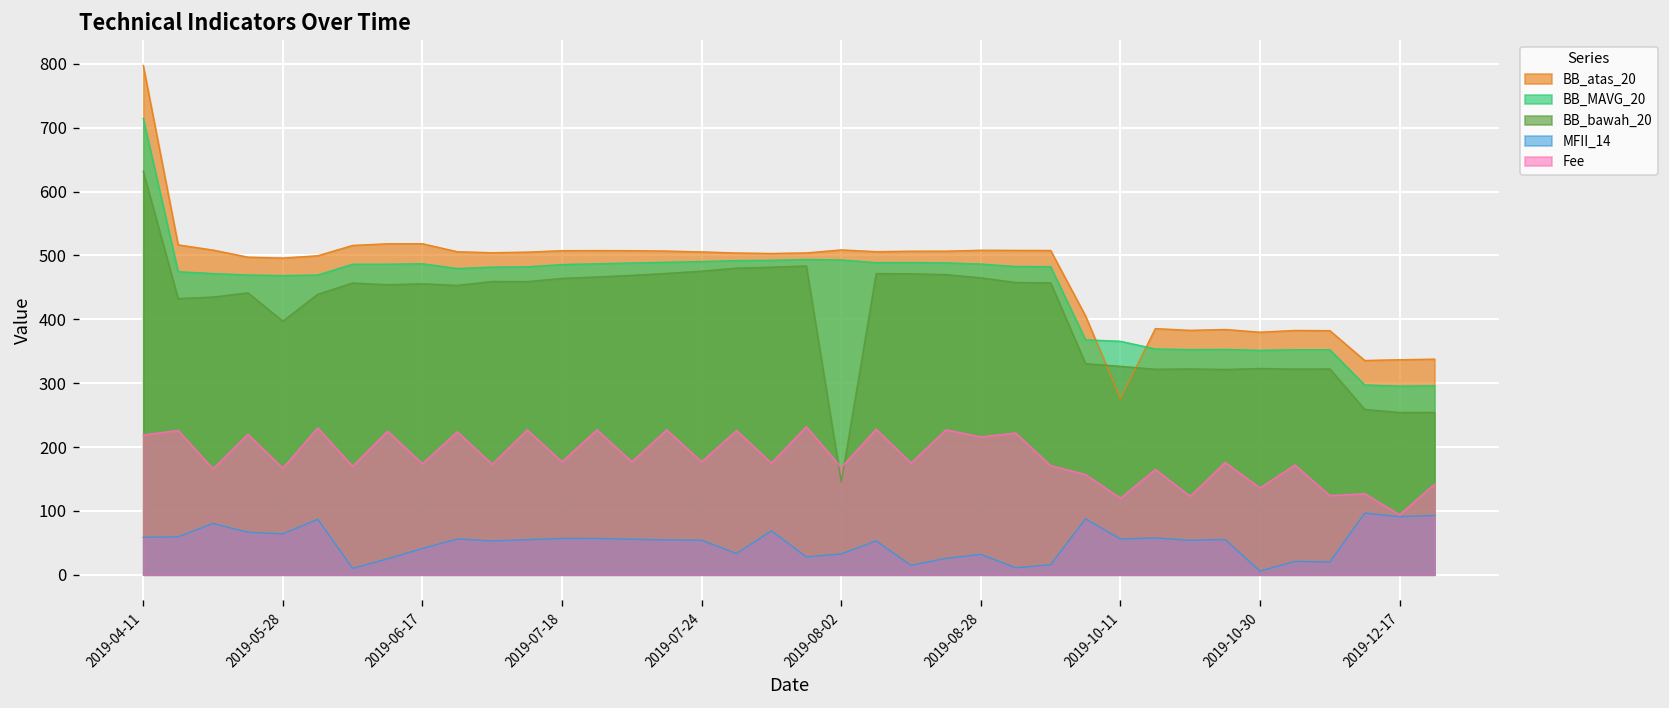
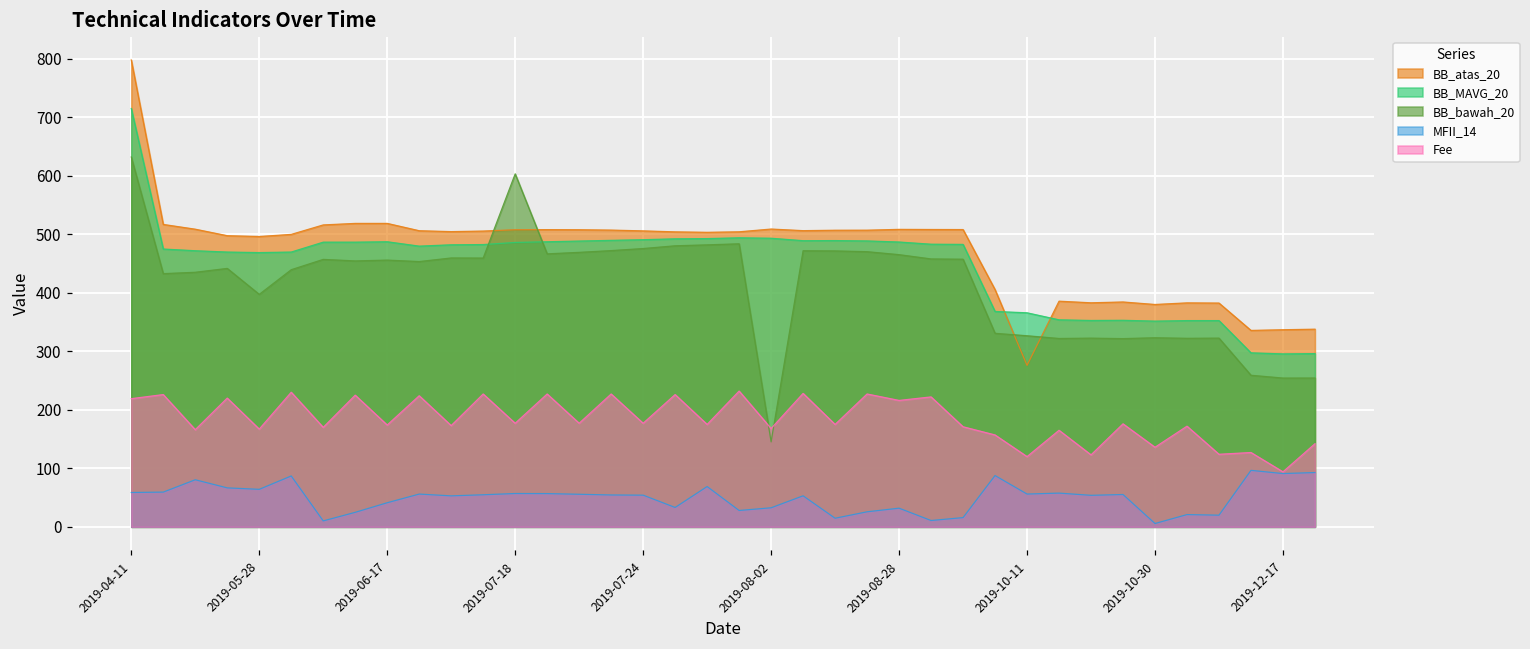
  {
    "BB_atas_20": {
      "2019-04-11": 800,
      "2019-05-28": 500,
      "2019-06-17": 520,
      "2019-07-18": 510,
      "2019-07-24": 510,
      "2019-08-02": 510,
      "2019-08-28": 510,
      "2019-10-11": 280,
      "2019-10-30": 380,
      "2019-12-17": 340
    },
    "BB_MAVG_20": {
      "2019-04-11": 710,
      "2019-05-28": 470,
      "2019-06-17": 490,
      "2019-07-18": 490,
      "2019-07-24": 490,
      "2019-08-02": 490,
      "2019-08-28": 490,
      "2019-10-11": 370,
      "2019-10-30": 350,
      "2019-12-17": 300
    },
    "BB_bawah_20": {
      "2019-04-11": 630,
      "2019-05-28": 400,
      "2019-06-17": 460,
-     "2019-07-18": 460,
+     "2019-07-18": 600,
      "2019-07-24": 480,
      "2019-08-02": 150,
      "2019-08-28": 470,
      "2019-10-11": 330,
      "2019-10-30": 320,
      "2019-12-17": 250
    },
    "MFII_14": {
      "2019-04-11": 60,
      "2019-05-28": 60,
      "2019-06-17": 40,
      "2019-07-18": 60,
      "2019-07-24": 50,
      "2019-08-02": 30,
      "2019-08-28": 30,
      "2019-10-11": 60,
      "2019-10-30": 10
    },
    "Fee": {
      "2019-04-11": 220,
      "2019-05-28": 170,
      "2019-06-17": 170,
      "2019-07-18": 180,
      "2019-07-24": 180,
      "2019-08-02": 170,
      "2019-08-28": 220,
      "2019-10-11": 120,
      "2019-10-30": 140
    }
  }
